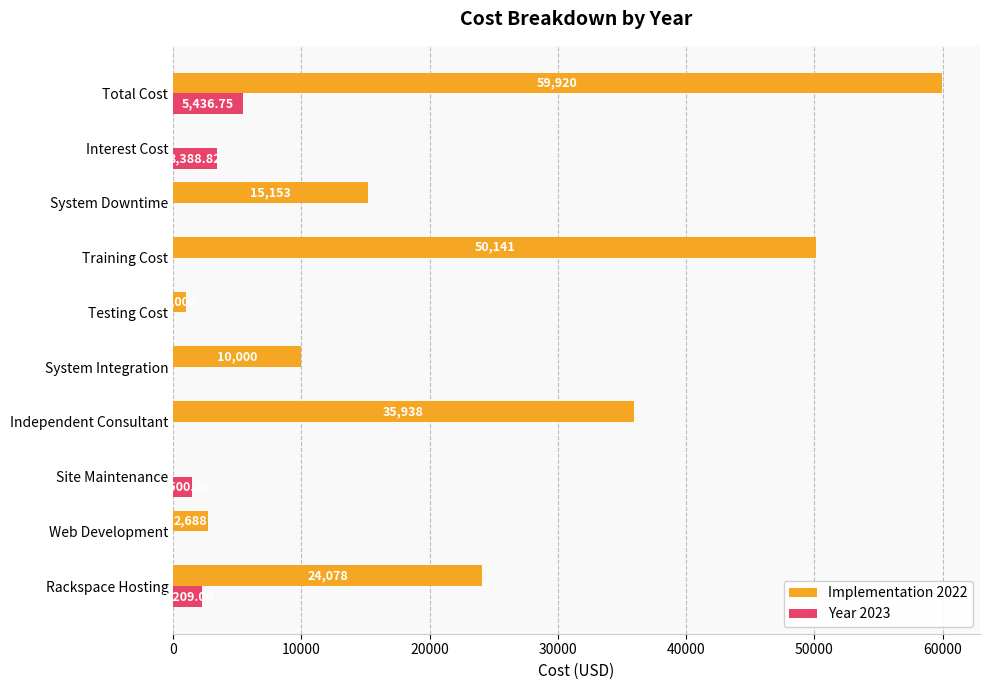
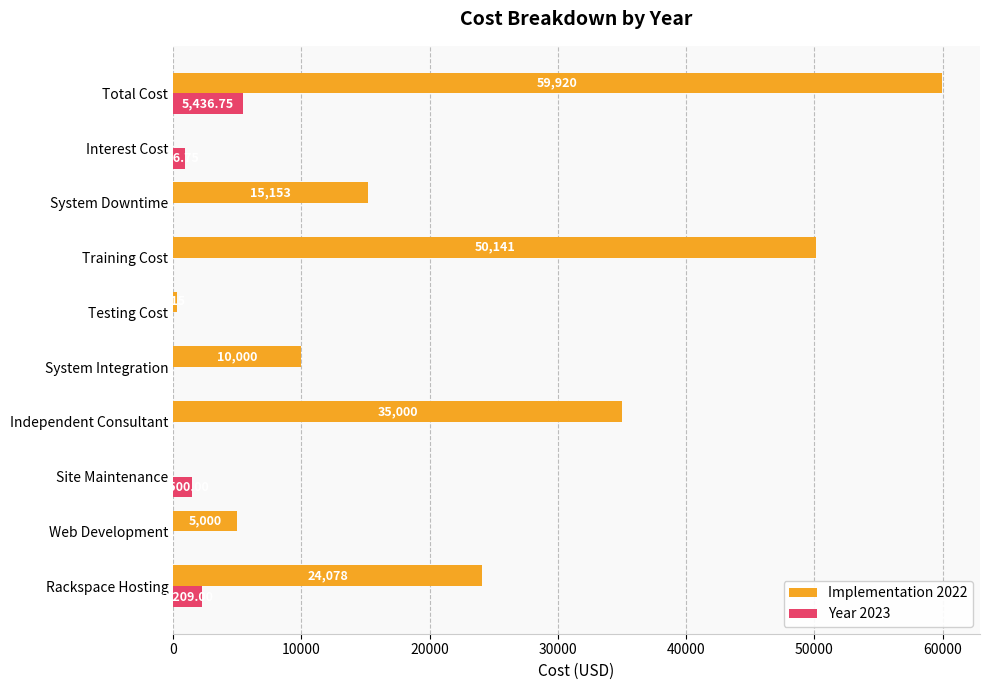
  {
    "Implementation 2022": {
      "Total Cost": "59,920",
      "System Downtime": "15,153",
      "Training Cost": "50,141",
-     "Testing Cost": "1000",
+     "Testing Cost": "300",
      "System Integration": "10,000",
-     "Independent Consultant": "35,938",
-     "Web Development": "2,688",
+     "Independent Consultant": "35,000",
+     "Web Development": "5,000",
      "Rackspace Hosting": "24,078"
    },
    "Year 2023": {
-     "Interest Cost": "3400",
+     "Interest Cost": "900",
      "System Downtime": "0",
      "Training Cost": "0",
      "Testing Cost": "0",
      "System Integration": "0",
      "Independent Consultant": "0",
      "Site Maintenance": "1500",
      "Web Development": "0"
    }
  }
